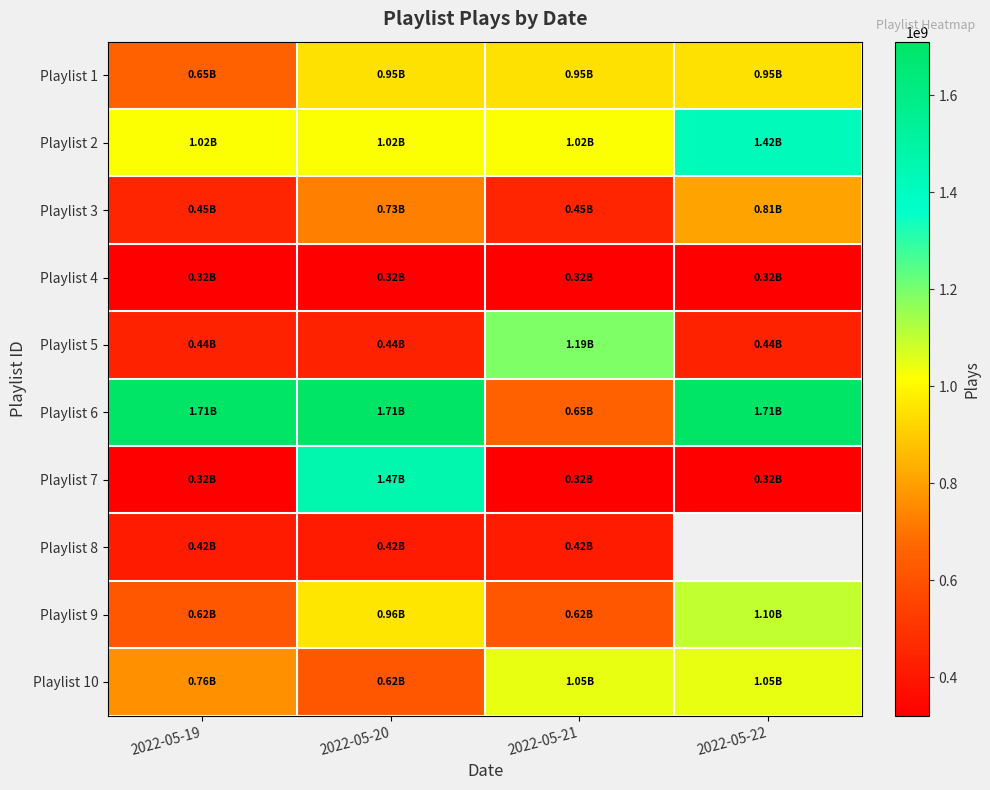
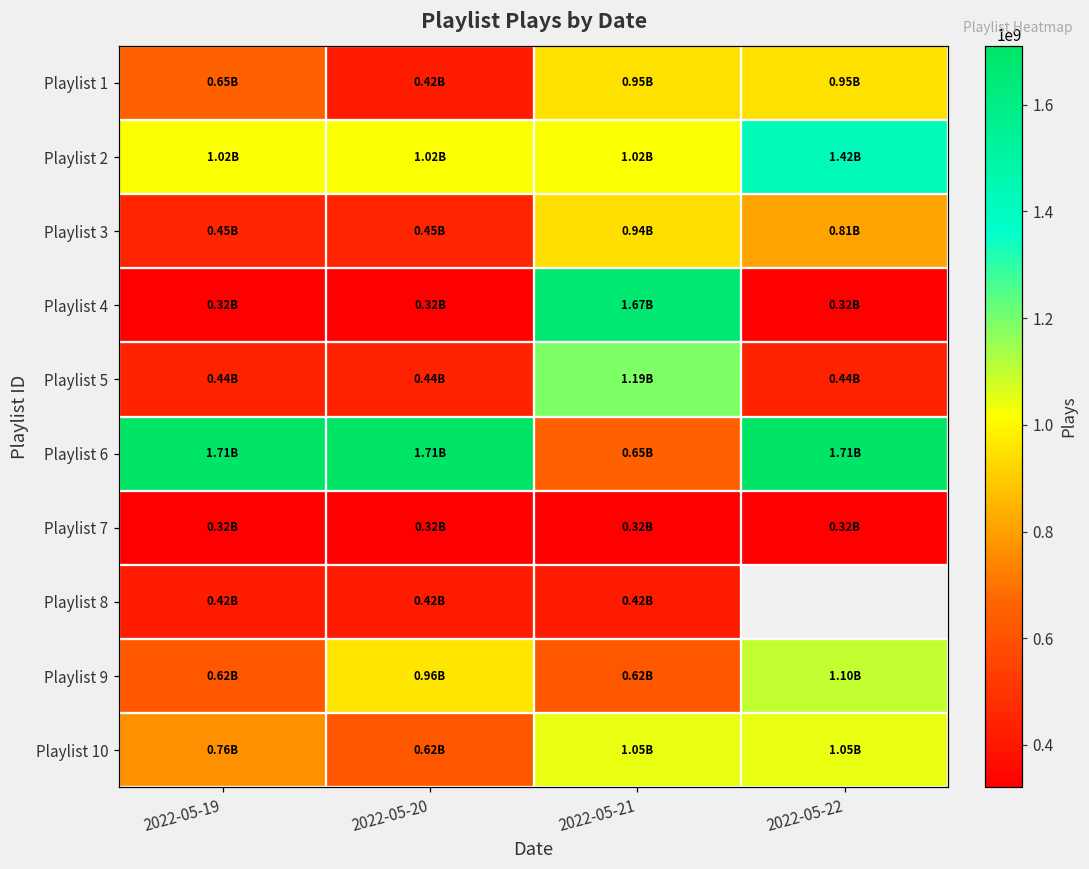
  {
    "Playlist 1": {
      "2022-05-19": "0.65B",
-     "2022-05-20": "0.95B",
+     "2022-05-20": "0.42B",
      "2022-05-21": "0.95B",
      "2022-05-22": "0.95B"
    },
    "Playlist 2": {
      "2022-05-19": "1.02B",
      "2022-05-20": "1.02B",
      "2022-05-21": "1.02B",
      "2022-05-22": "1.42B"
    },
    "Playlist 3": {
      "2022-05-19": "0.45B",
-     "2022-05-20": "0.73B",
-     "2022-05-21": "0.45B",
+     "2022-05-20": "0.45B",
+     "2022-05-21": "0.94B",
      "2022-05-22": "0.81B"
    },
    "Playlist 4": {
      "2022-05-19": "0.32B",
      "2022-05-20": "0.32B",
-     "2022-05-21": "0.32B",
+     "2022-05-21": "1.67B",
      "2022-05-22": "0.32B"
    },
    "Playlist 5": {
      "2022-05-19": "0.44B",
      "2022-05-20": "0.44B",
      "2022-05-21": "1.19B",
      "2022-05-22": "0.44B"
    },
    "Playlist 6": {
      "2022-05-19": "1.71B",
      "2022-05-20": "1.71B",
      "2022-05-21": "0.65B",
      "2022-05-22": "1.71B"
    },
    "Playlist 7": {
      "2022-05-19": "0.32B",
-     "2022-05-20": "1.47B",
+     "2022-05-20": "0.32B",
      "2022-05-21": "0.32B",
      "2022-05-22": "0.32B"
    },
    "Playlist 8": {
      "2022-05-19": "0.42B",
      "2022-05-20": "0.42B",
      "2022-05-21": "0.42B"
    },
    "Playlist 9": {
      "2022-05-19": "0.62B",
      "2022-05-20": "0.96B",
      "2022-05-21": "0.62B",
      "2022-05-22": "1.10B"
    },
    "Playlist 10": {
      "2022-05-19": "0.76B",
      "2022-05-20": "0.62B",
      "2022-05-21": "1.05B",
      "2022-05-22": "1.05B"
    }
  }
